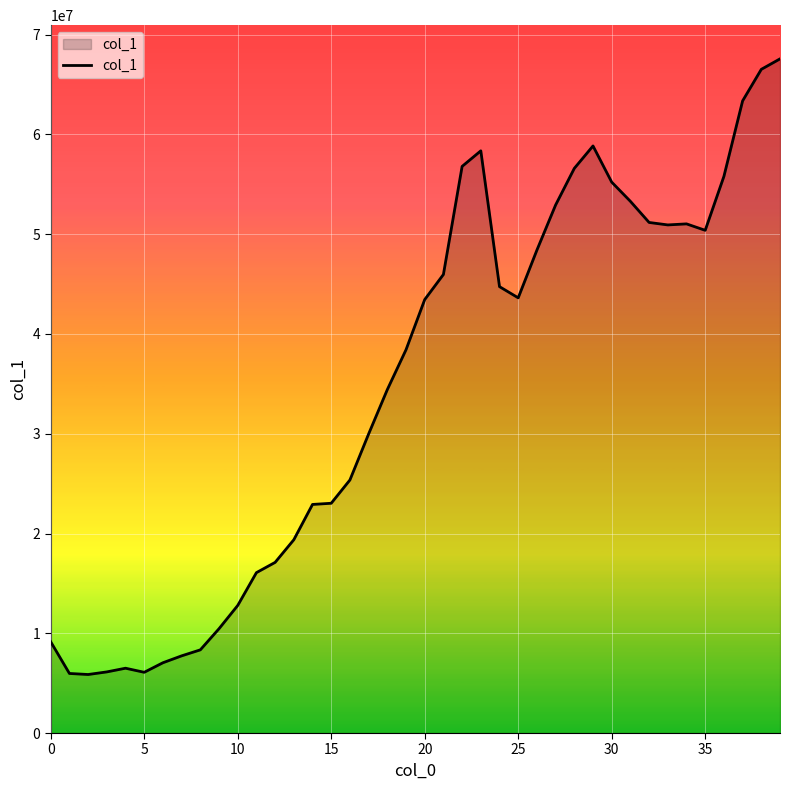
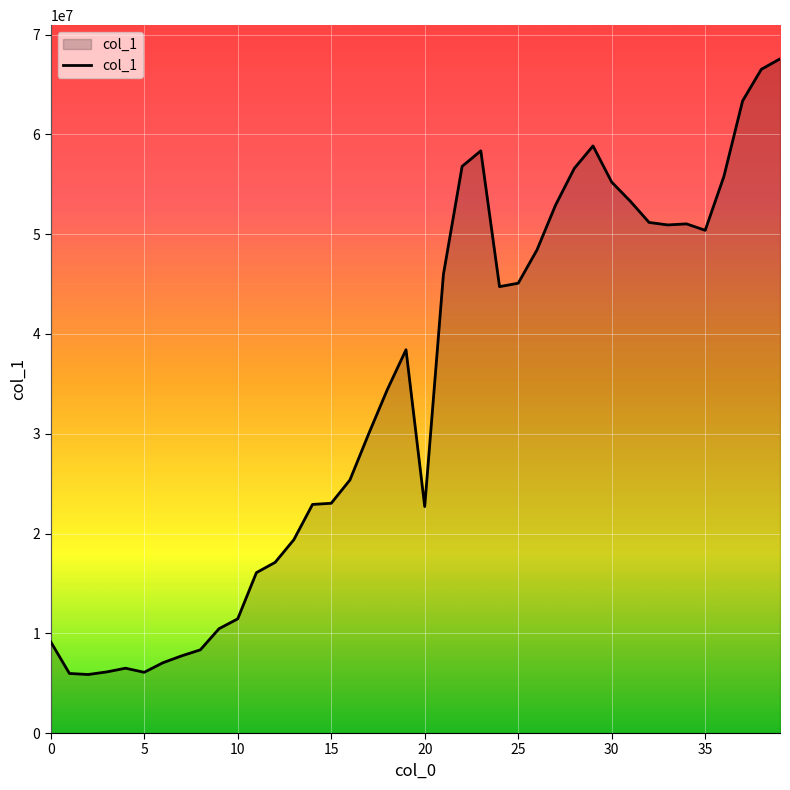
  {
    "0": 9000000,
    "5": 6000000,
-   "10": 13000000,
+   "10": 11000000,
    "15": 23000000,
-   "20": 43000000,
-   "25": 44000000,
+   "20": 23000000,
+   "25": 45000000,
    "30": 55000000,
    "35": 50000000
  }
